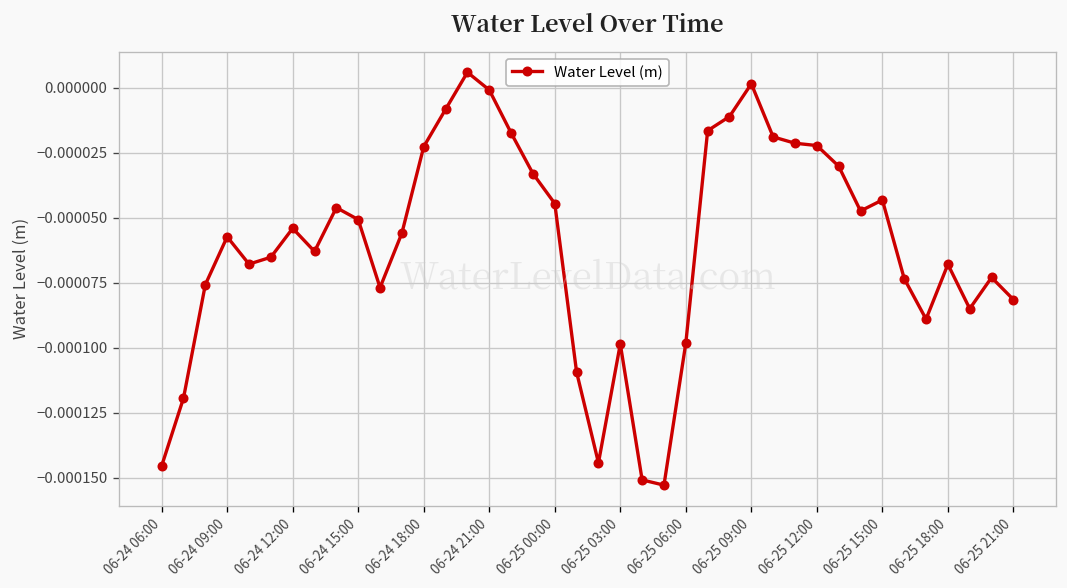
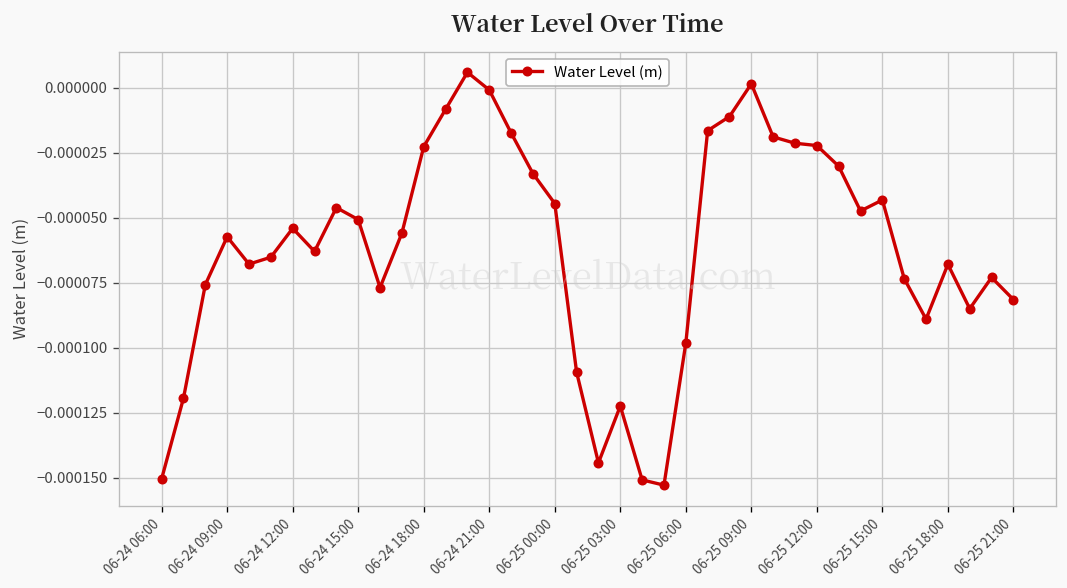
  {
-   "06-24 06:00": -0.000146,
+   "06-24 06:00": -0.000150,
    "06-24 09:00": -0.000057,
    "06-24 12:00": -0.000054,
    "06-24 15:00": -0.000051,
    "06-24 18:00": -0.000023,
    "06-24 21:00": -0.000001,
    "06-25 00:00": -0.000045,
-   "06-25 03:00": -0.000099,
+   "06-25 03:00": -0.000122,
    "06-25 06:00": -0.000098,
    "06-25 09:00": 0.000002,
    "06-25 12:00": -0.000022,
    "06-25 15:00": -0.000043,
    "06-25 18:00": -0.000068,
    "06-25 21:00": -0.000081
  }
